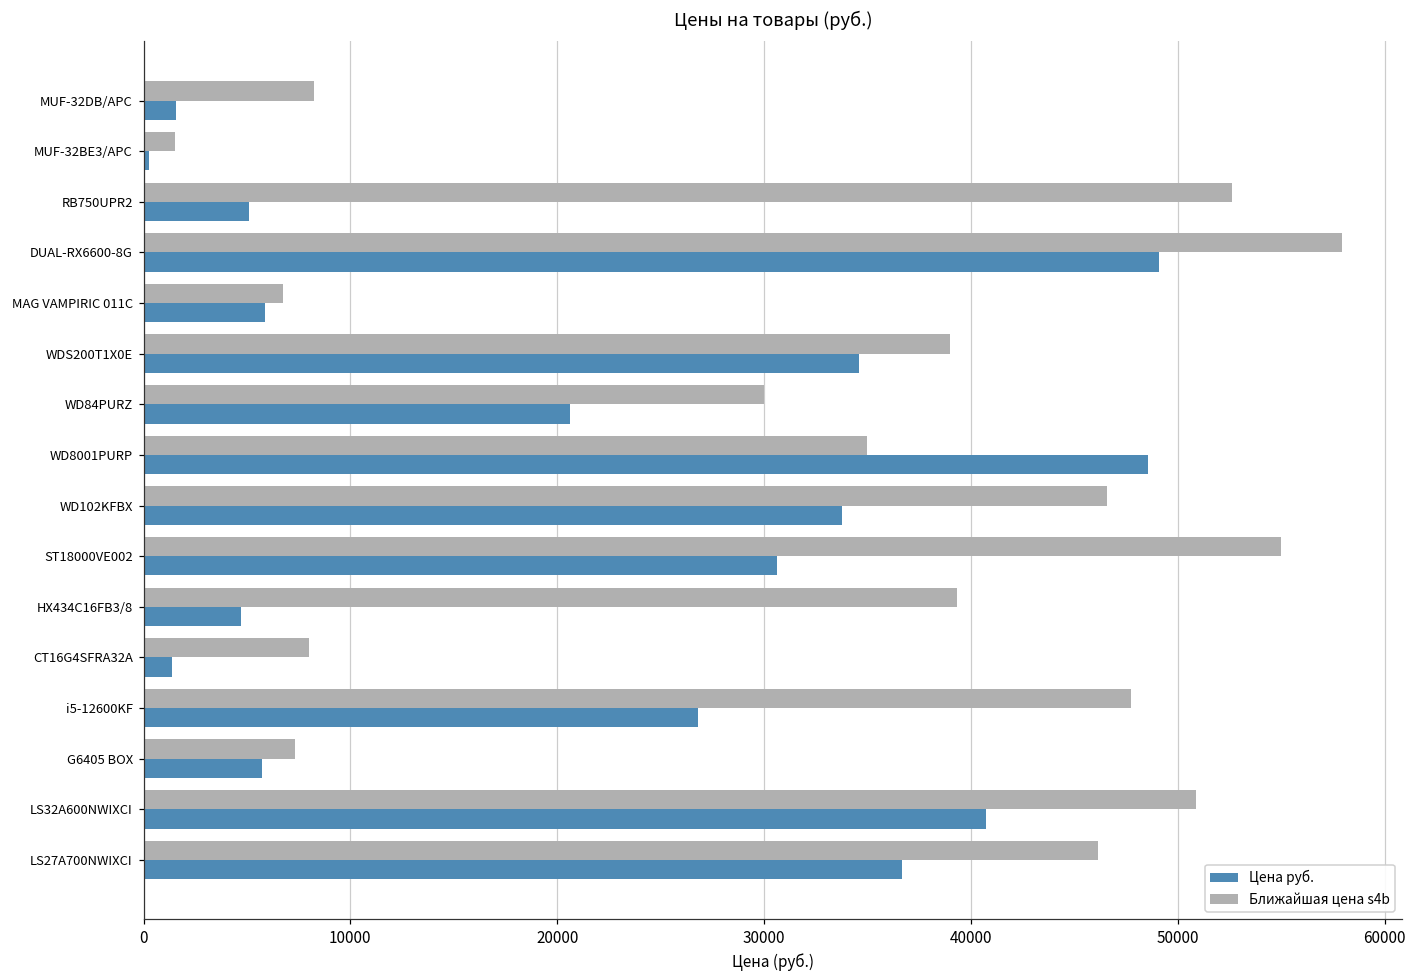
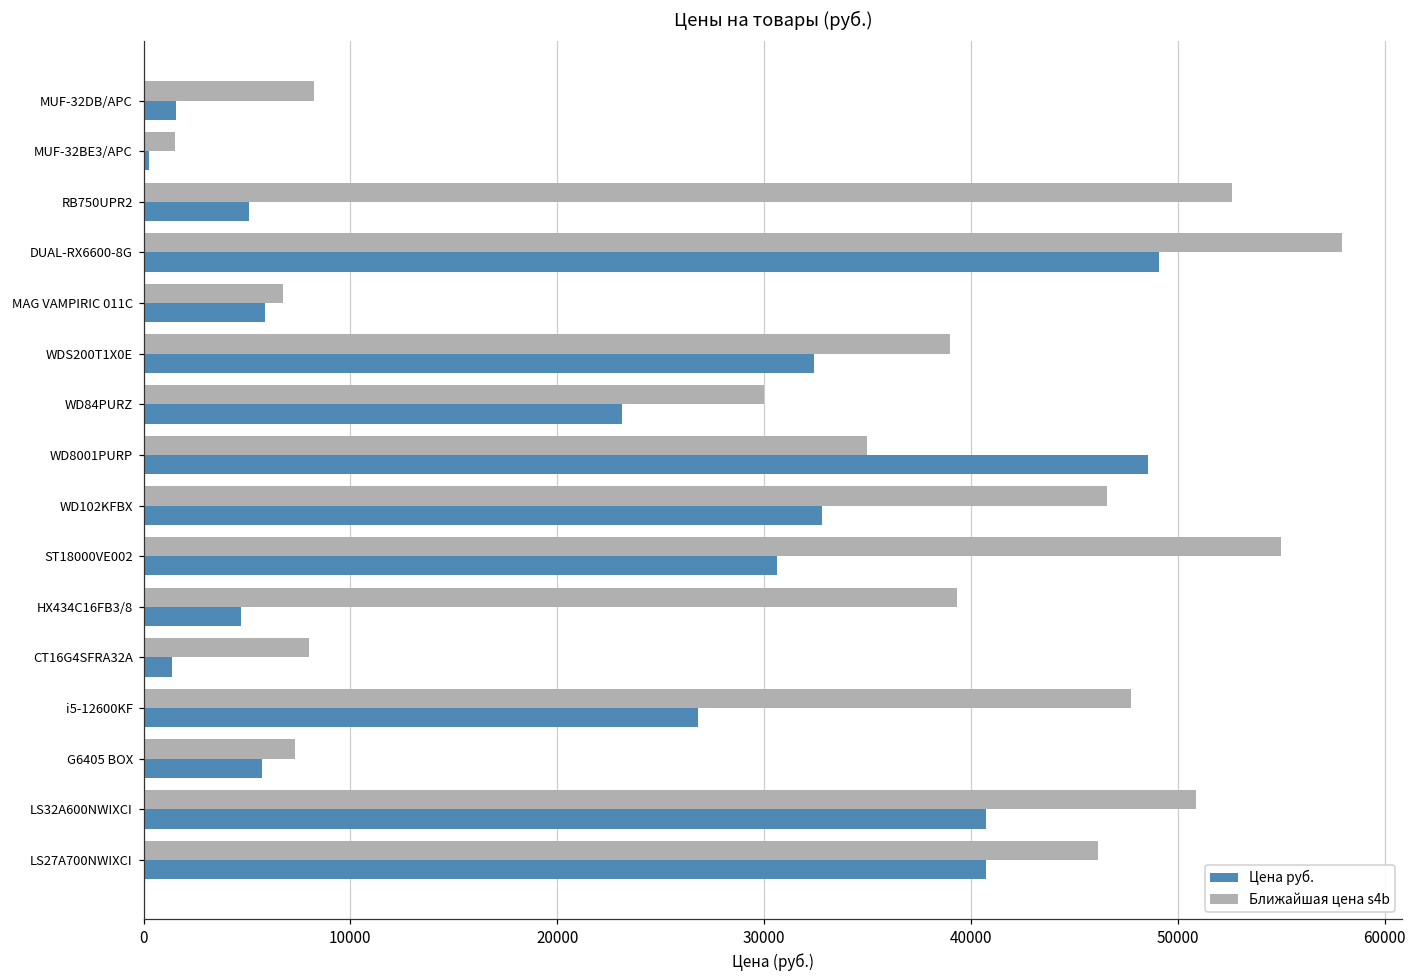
  {
    "Цена руб.": {
      "MUF-32DB/APC": 1600,
      "MUF-32BE3/APC": 200,
      "RB750UPR2": 5100,
      "DUAL-RX6600-8G": 49100,
      "MAG VAMPIRIC 011C": 5900,
-     "WDS200T1X0E": 34600,
-     "WD84PURZ": 20600,
+     "WDS200T1X0E": 32400,
+     "WD84PURZ": 23100,
      "WD8001PURP": 48600,
-     "WD102KFBX": 33800,
+     "WD102KFBX": 32800,
      "ST18000VE002": 30600,
      "HX434C16FB3/8": 4700,
      "CT16G4SFRA32A": 1400,
      "i5-12600KF": 26800,
      "G6405 BOX": 5700,
      "LS32A600NWIXCI": 40700,
-     "LS27A700NWIXCI": 36700
+     "LS27A700NWIXCI": 40700
    },
    "Ближайшая цена s4b": {
      "MUF-32DB/APC": 8200,
      "MUF-32BE3/APC": 1500,
      "RB750UPR2": 52600,
      "DUAL-RX6600-8G": 58000,
      "MAG VAMPIRIC 011C": 6800,
      "WDS200T1X0E": 39000,
      "WD84PURZ": 30000,
      "WD8001PURP": 35000,
      "WD102KFBX": 46600,
      "ST18000VE002": 55000,
      "HX434C16FB3/8": 39300,
      "CT16G4SFRA32A": 8000,
      "i5-12600KF": 47700,
      "G6405 BOX": 7300,
      "LS32A600NWIXCI": 50900,
      "LS27A700NWIXCI": 46100
    }
  }
